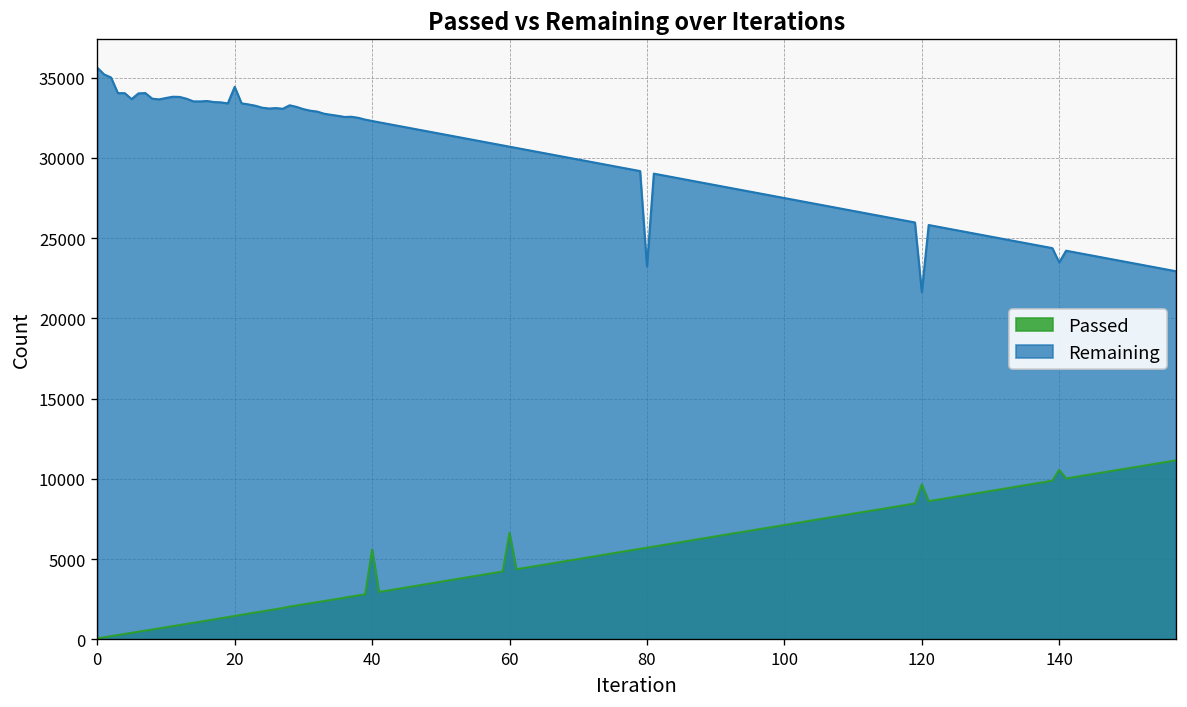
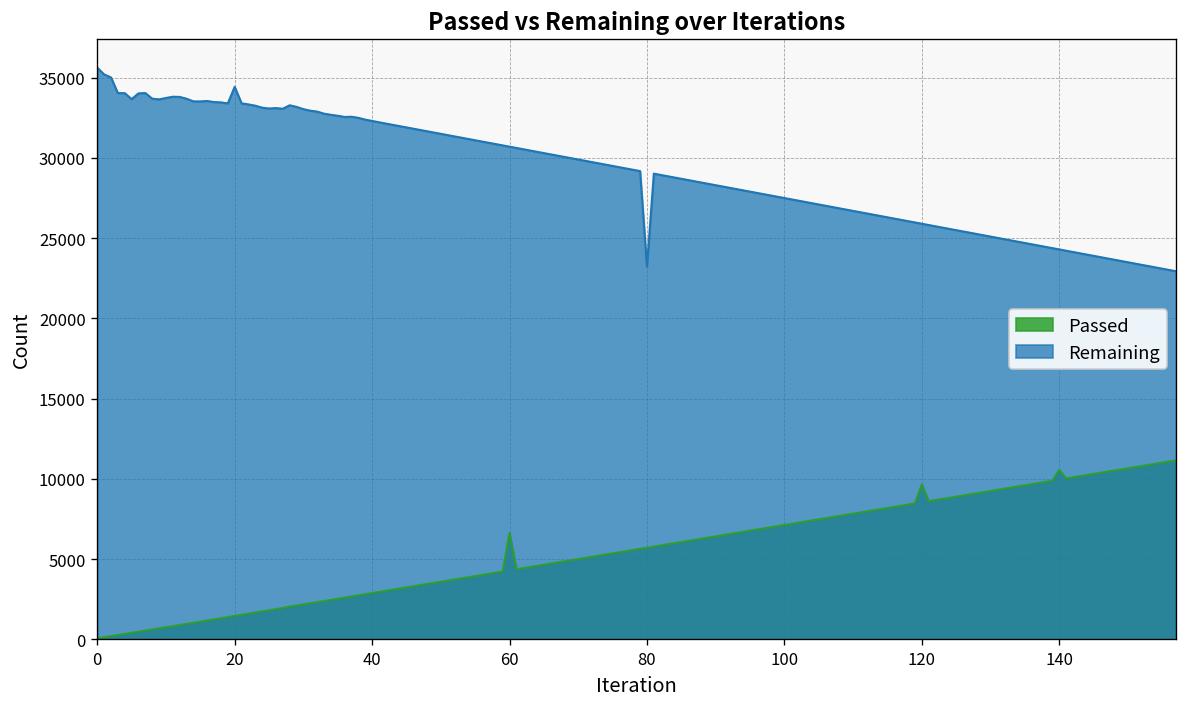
  {
    "Passed": {
      "0": 100,
      "20": 1500,
-     "40": 5600,
+     "40": 2900,
      "60": 6600,
      "80": 5700,
      "100": 7100,
      "120": 9700,
      "140": 10600
    },
    "Remaining": {
      "0": 35600,
      "20": 34400,
      "40": 32300,
      "60": 30700,
      "80": 23200,
      "100": 27500,
-     "120": 21600,
-     "140": 23500
+     "120": 25900,
+     "140": 24300
    }
  }
